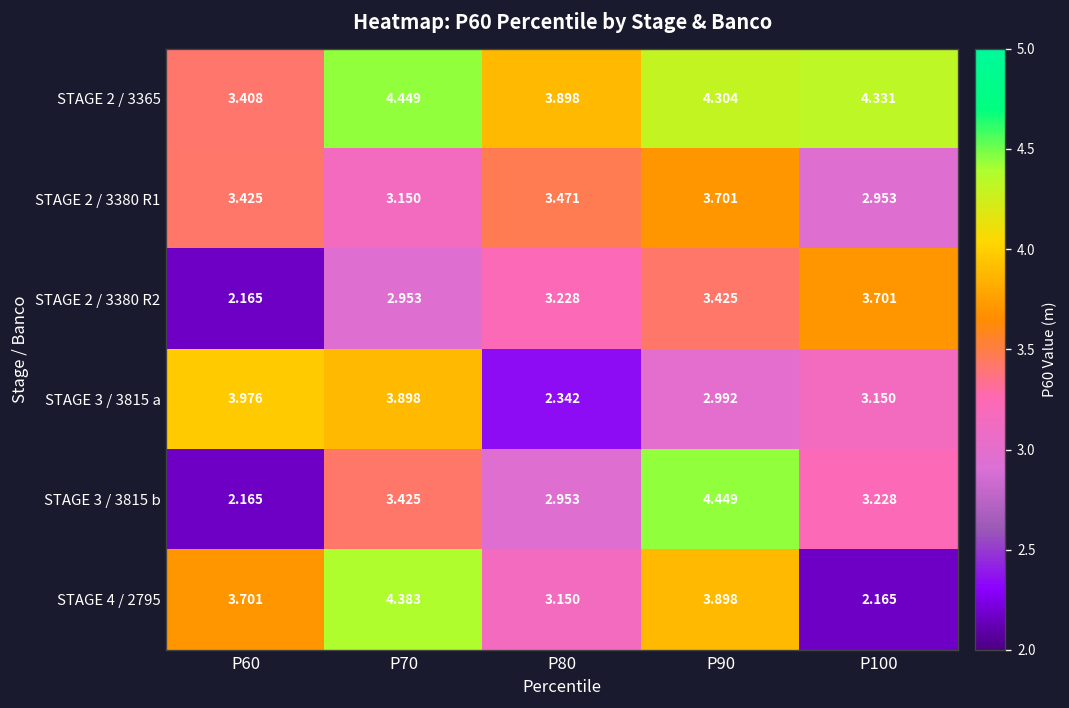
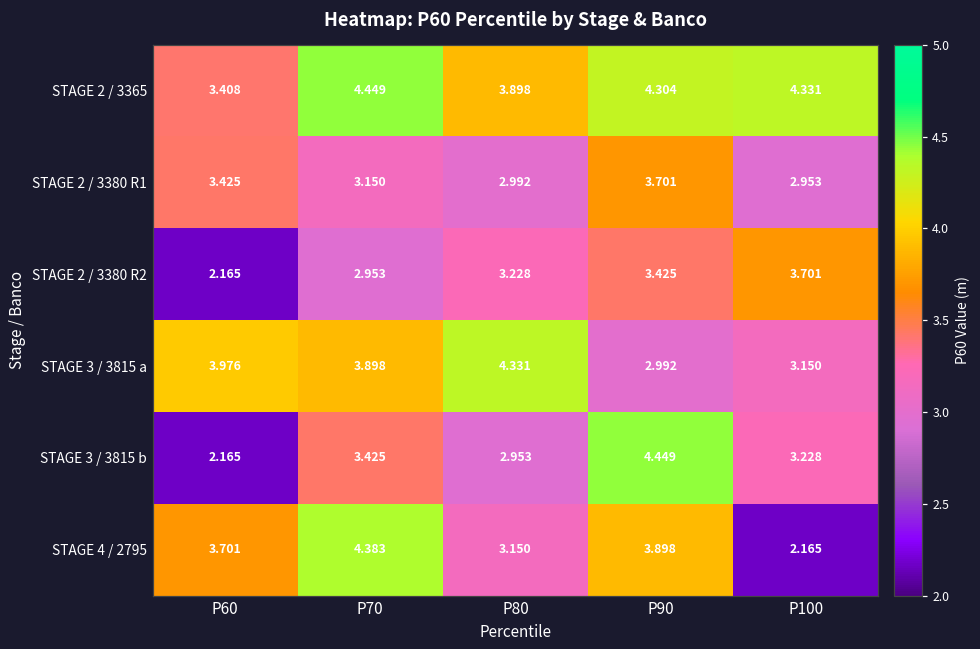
  {
    "STAGE 2 / 3365": {
      "P60": 3.408,
      "P70": 4.449,
      "P80": 3.898,
      "P90": 4.304,
      "P100": 4.331
    },
    "STAGE 2 / 3380 R1": {
      "P60": 3.425,
      "P70": 3.150,
-     "P80": 3.471,
+     "P80": 2.992,
      "P90": 3.701,
      "P100": 2.953
    },
    "STAGE 2 / 3380 R2": {
      "P60": 2.165,
      "P70": 2.953,
      "P80": 3.228,
      "P90": 3.425,
      "P100": 3.701
    },
    "STAGE 3 / 3815 a": {
      "P60": 3.976,
      "P70": 3.898,
-     "P80": 2.342,
+     "P80": 4.331,
      "P90": 2.992,
      "P100": 3.150
    },
    "STAGE 3 / 3815 b": {
      "P60": 2.165,
      "P70": 3.425,
      "P80": 2.953,
      "P90": 4.449,
      "P100": 3.228
    },
    "STAGE 4 / 2795": {
      "P60": 3.701,
      "P70": 4.383,
      "P80": 3.150,
      "P90": 3.898,
      "P100": 2.165
    }
  }
